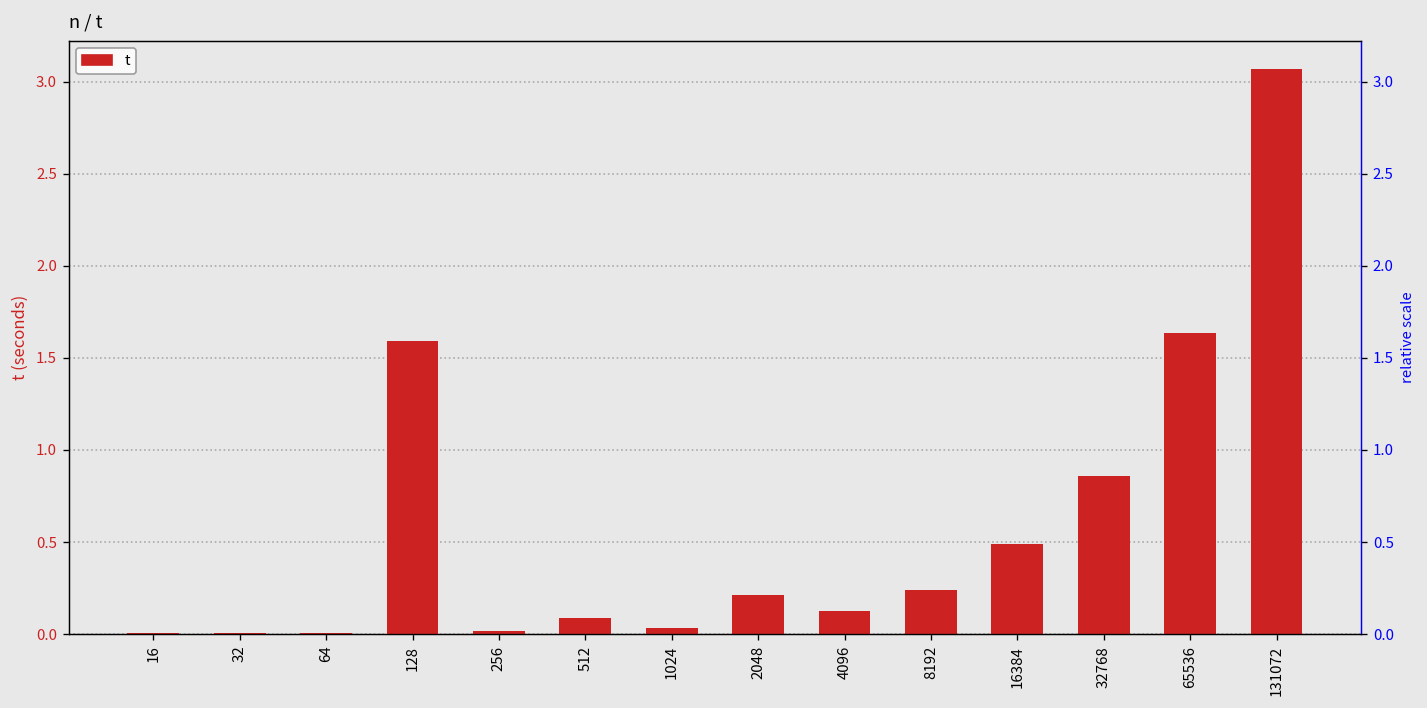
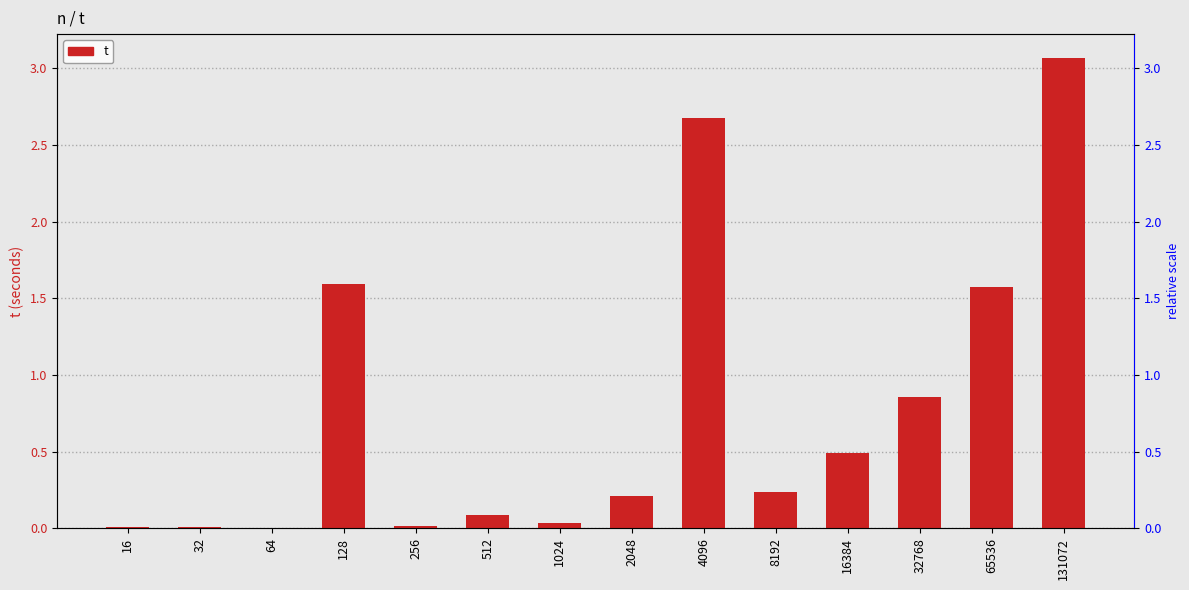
  {
    "128": 1.59,
    "256": 0.02,
    "512": 0.09,
    "1024": 0.03,
    "2048": 0.21,
-   "4096": 0.12,
+   "4096": 2.68,
    "8192": 0.24,
    "16384": 0.49,
    "32768": 0.86,
-   "65536": 1.64,
+   "65536": 1.57,
    "131072": 3.07
  }
